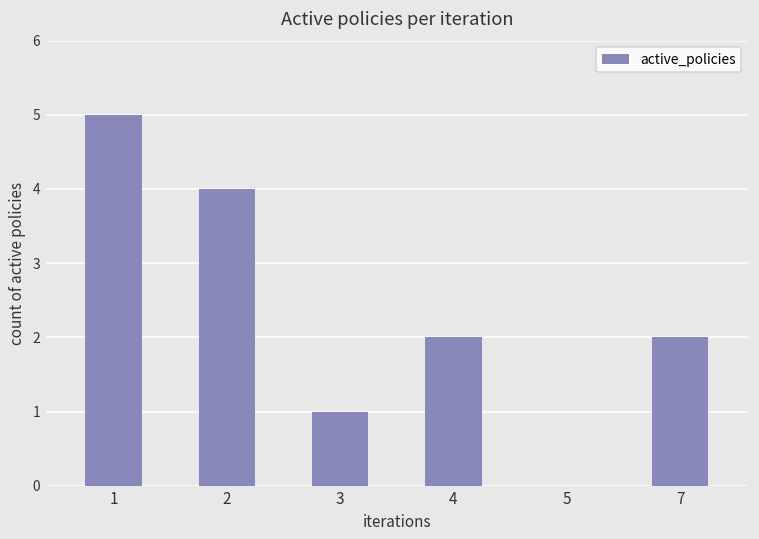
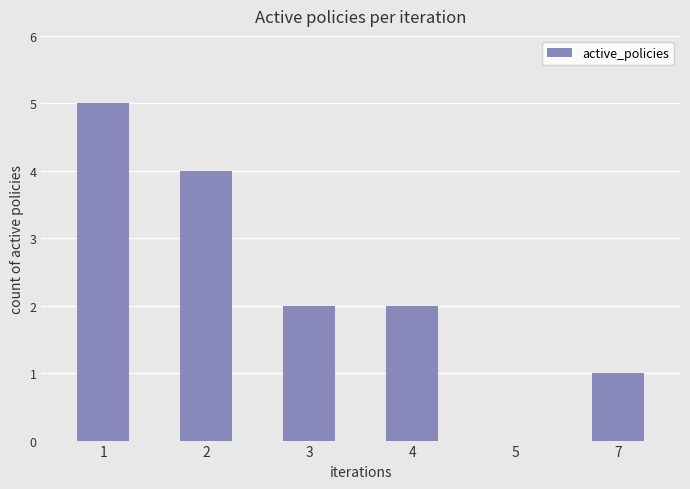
  {
    "1": 5,
    "2": 4,
-   "3": 1,
+   "3": 2,
    "4": 2,
    "5": 0,
-   "7": 2
+   "7": 1
  }
